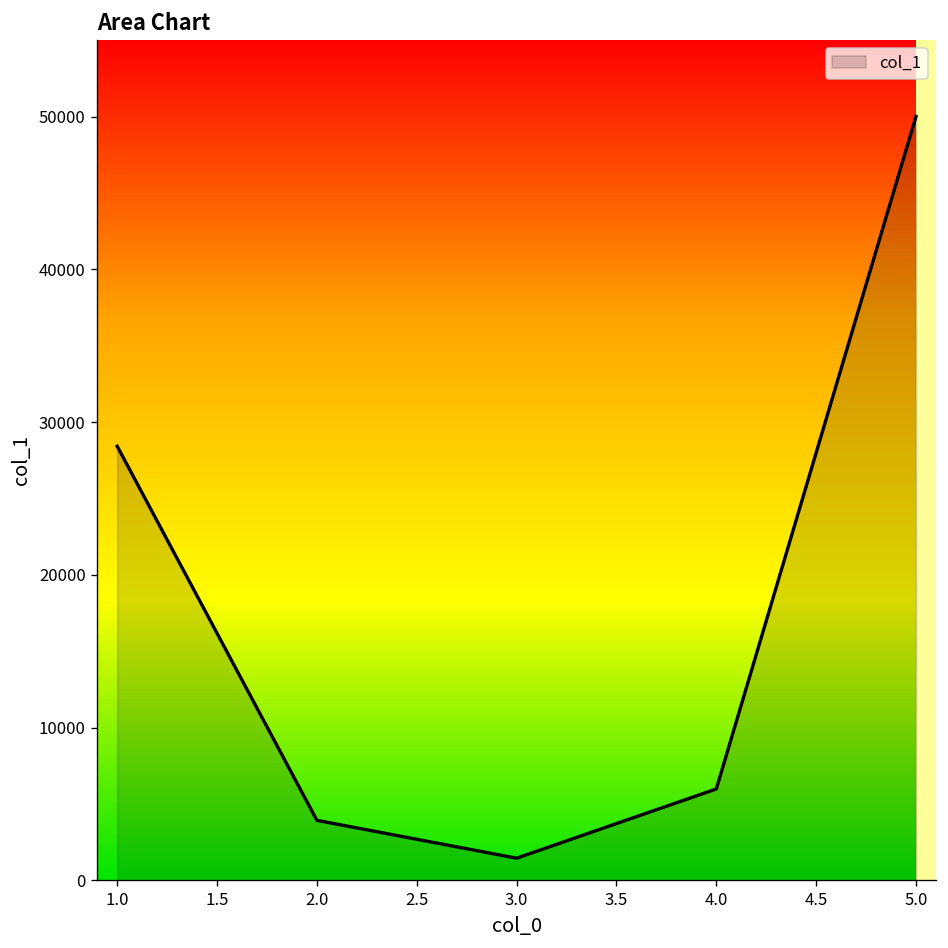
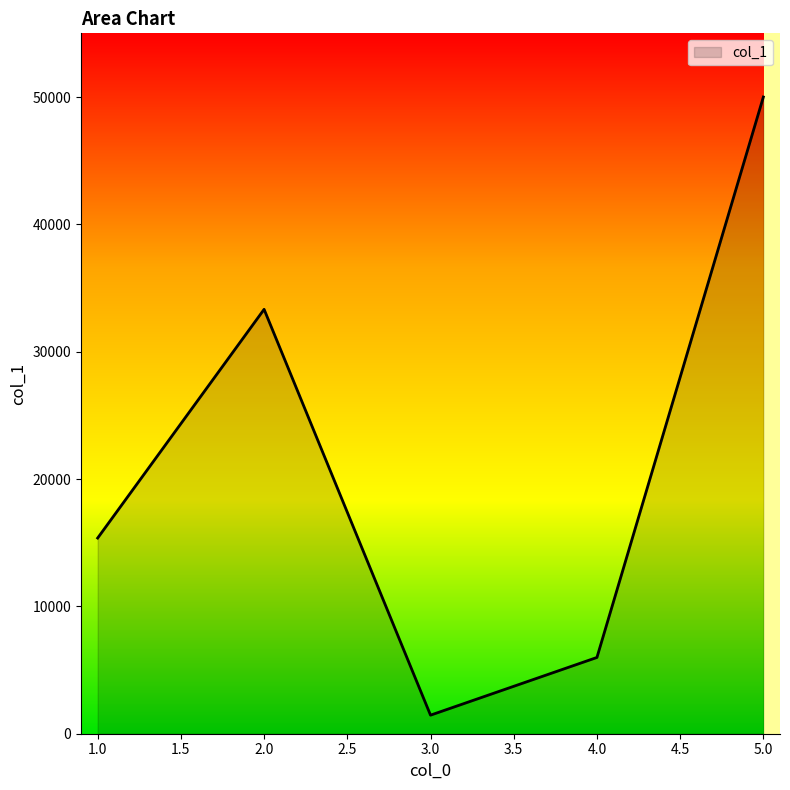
  {
-   "1.0": 28400,
-   "2.0": 3900,
+   "1.0": 15400,
+   "2.0": 33300,
    "3.0": 1500,
    "4.0": 6000,
    "5.0": 50000
  }
